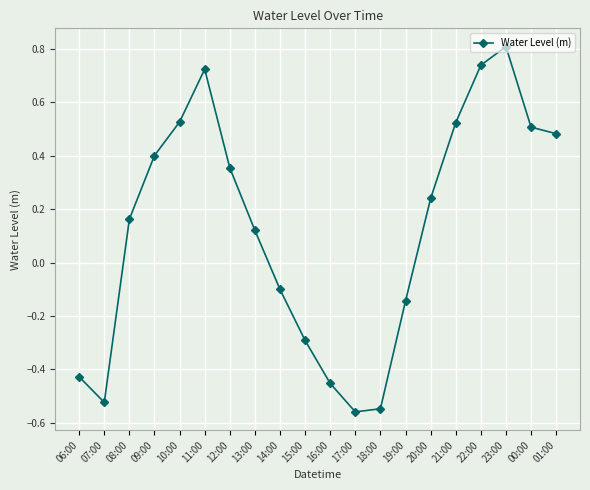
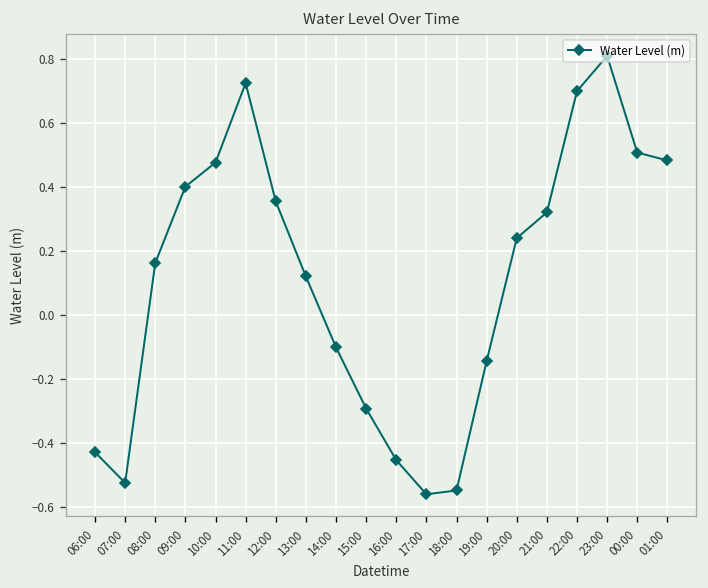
  {
    "06:00": -0.43,
    "07:00": -0.52,
    "08:00": 0.16,
    "09:00": 0.40,
-   "10:00": 0.53,
+   "10:00": 0.48,
    "11:00": 0.72,
    "12:00": 0.35,
    "13:00": 0.12,
    "14:00": -0.10,
    "15:00": -0.29,
    "16:00": -0.45,
    "17:00": -0.56,
    "18:00": -0.55,
    "19:00": -0.14,
    "20:00": 0.24,
-   "21:00": 0.52,
-   "22:00": 0.74,
+   "21:00": 0.32,
+   "22:00": 0.70,
    "00:00": 0.51,
    "01:00": 0.48
  }
